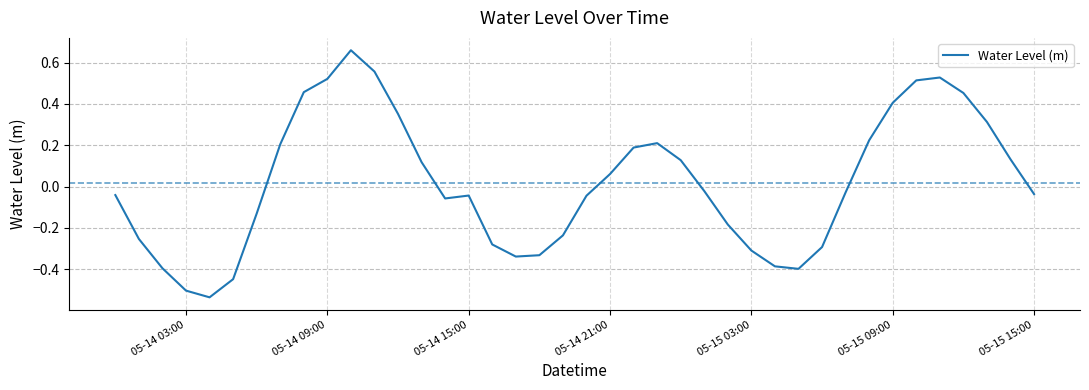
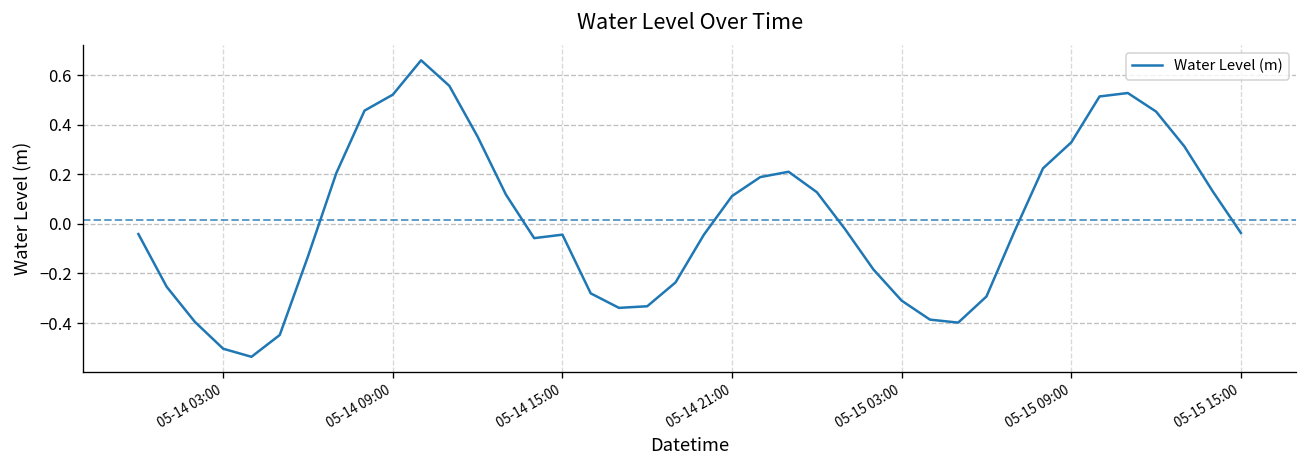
  {
    "05-14 03:00": -0.50,
    "05-14 09:00": 0.52,
    "05-14 15:00": -0.04,
-   "05-14 21:00": 0.06,
+   "05-14 21:00": 0.11,
    "05-15 03:00": -0.31,
-   "05-15 09:00": 0.40,
+   "05-15 09:00": 0.33,
    "05-15 15:00": -0.04
  }
